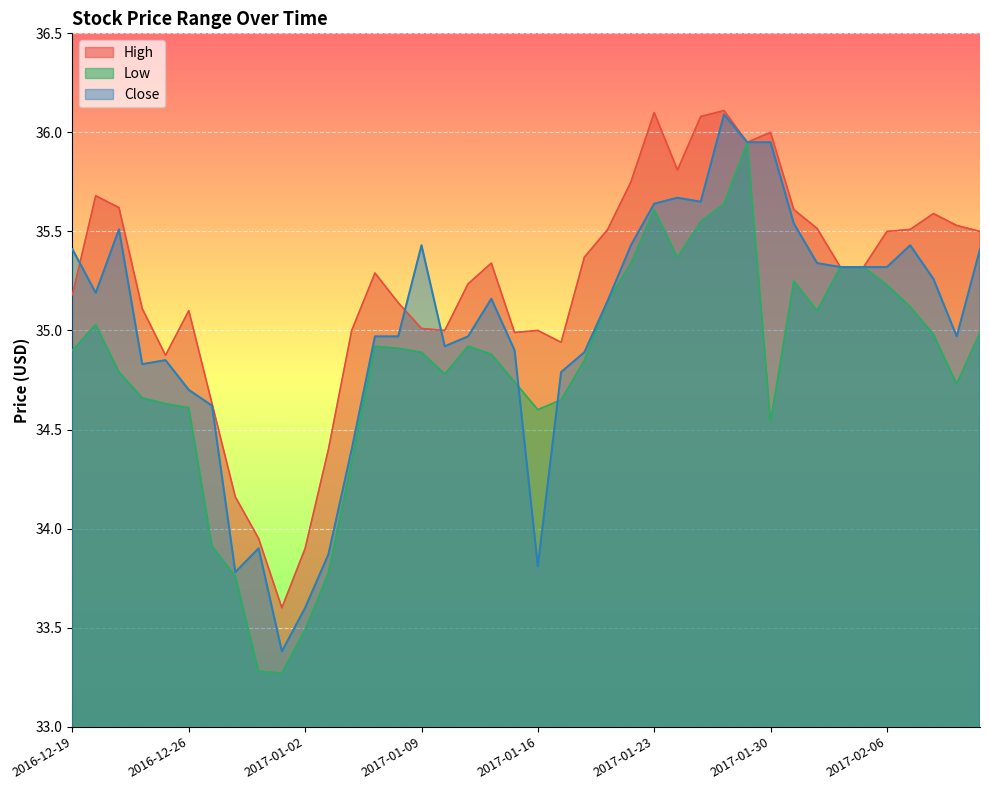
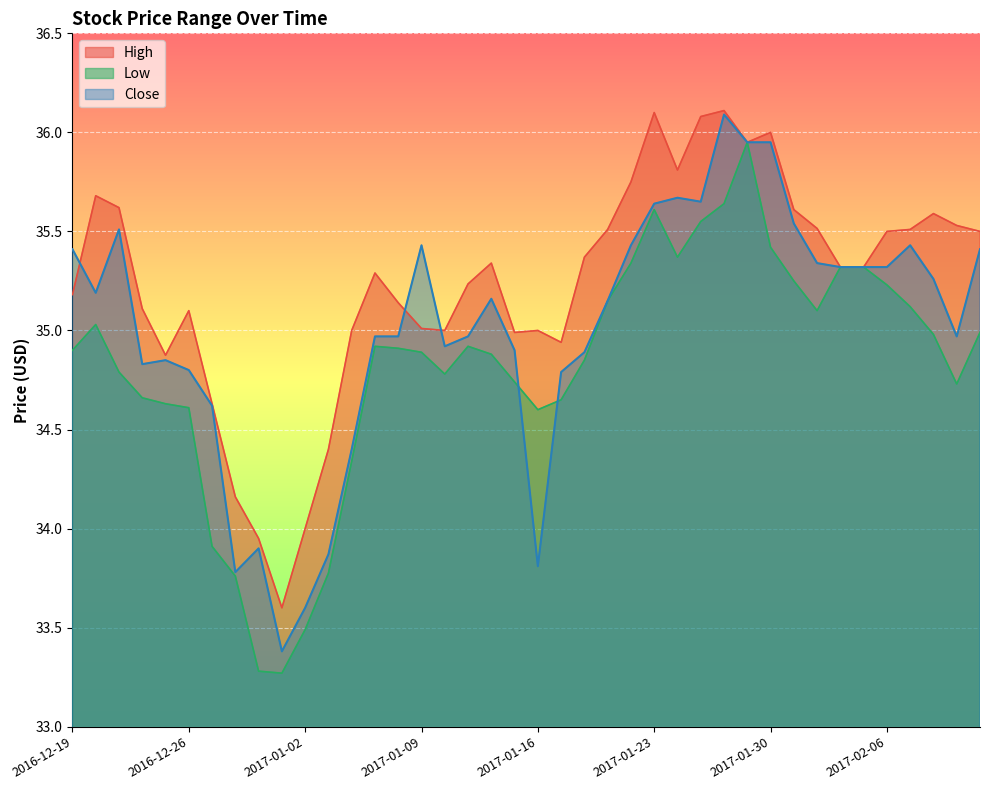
  {
    "High": {
      "2016-12-19": 35.18,
      "2016-12-26": 35.1,
-     "2017-01-02": 33.9,
+     "2017-01-02": 34.0,
      "2017-01-09": 35.0,
      "2017-01-16": 35.0,
      "2017-01-23": 36.1,
      "2017-01-30": 36.0,
      "2017-02-06": 35.5
    },
    "Low": {
      "2016-12-19": 34.90,
      "2016-12-26": 34.61,
      "2017-01-02": 33.49,
      "2017-01-09": 34.89,
      "2017-01-16": 34.60,
      "2017-01-23": 35.61,
-     "2017-01-30": 34.54,
+     "2017-01-30": 35.42,
      "2017-02-06": 35.23
    },
    "Close": {
      "2016-12-19": 35.4,
-     "2016-12-26": 34.7,
+     "2016-12-26": 34.8,
      "2017-01-02": 33.6,
      "2017-01-09": 35.43,
      "2017-01-16": 33.8,
      "2017-01-23": 35.64,
      "2017-01-30": 35.95,
      "2017-02-06": 35.32
    }
  }
